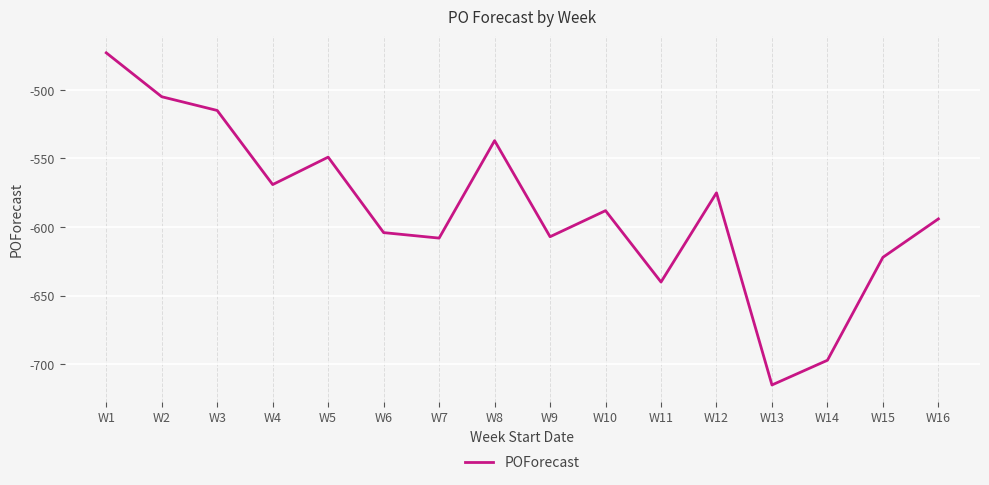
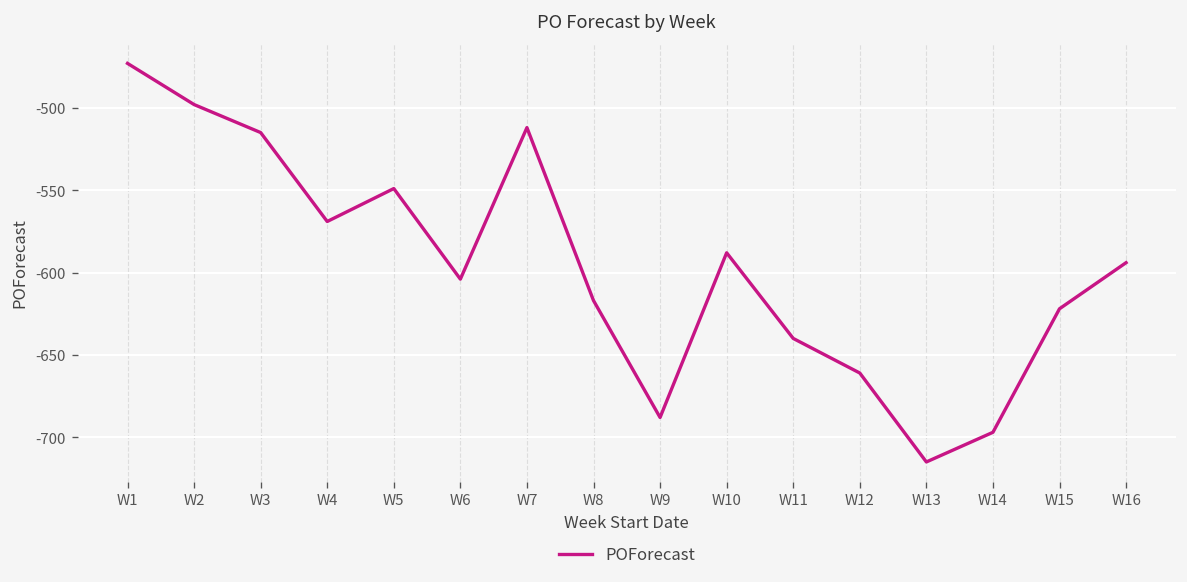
  {
    "W1": -473,
-   "W2": -505,
+   "W2": -498,
    "W3": -515,
    "W4": -569,
    "W5": -549,
    "W6": -604,
-   "W7": -608,
-   "W8": -537,
-   "W9": -607,
+   "W7": -512,
+   "W8": -617,
+   "W9": -688,
    "W10": -588,
    "W11": -640,
-   "W12": -575,
+   "W12": -661,
    "W13": -715,
    "W14": -697,
    "W15": -622,
    "W16": -594
  }
